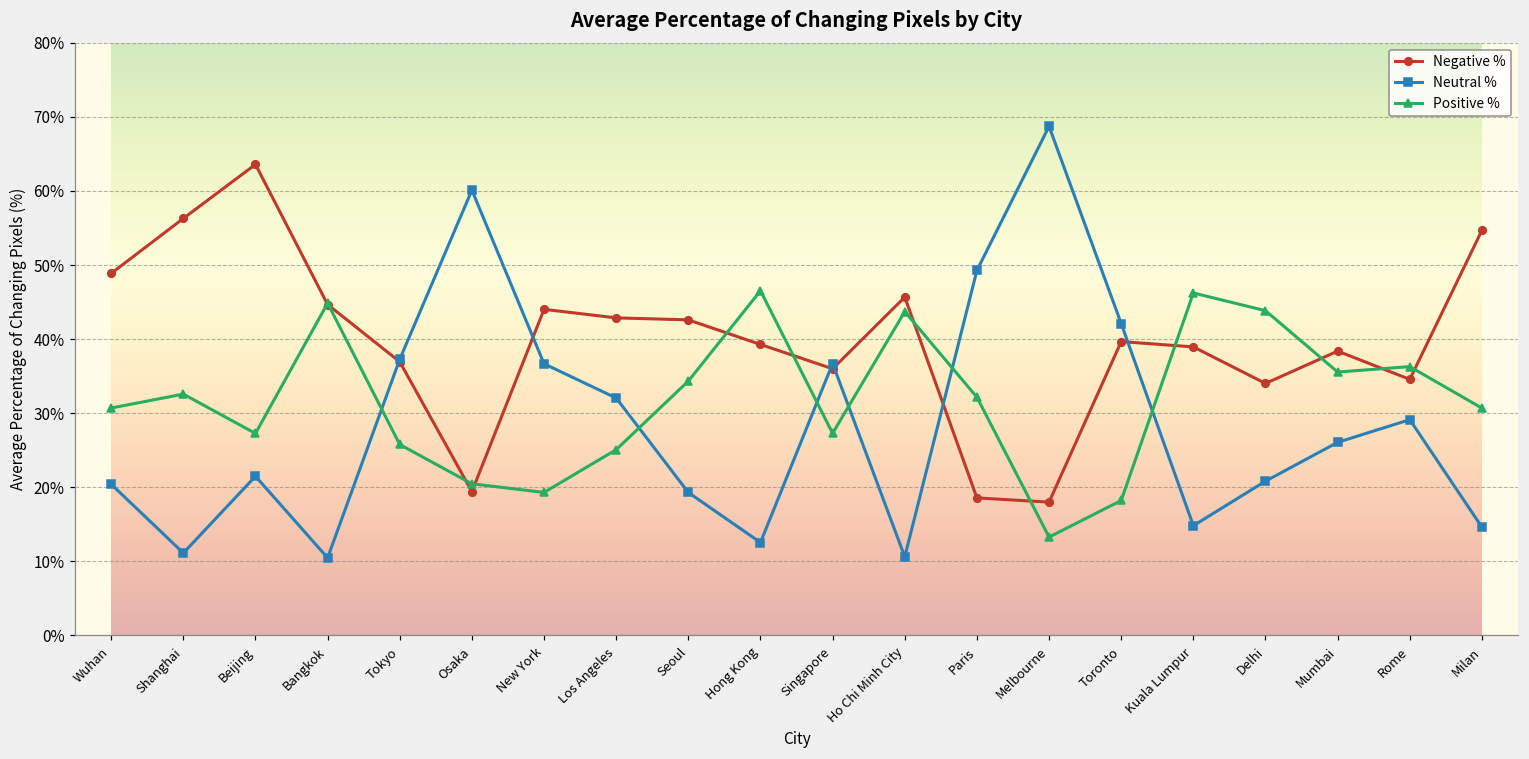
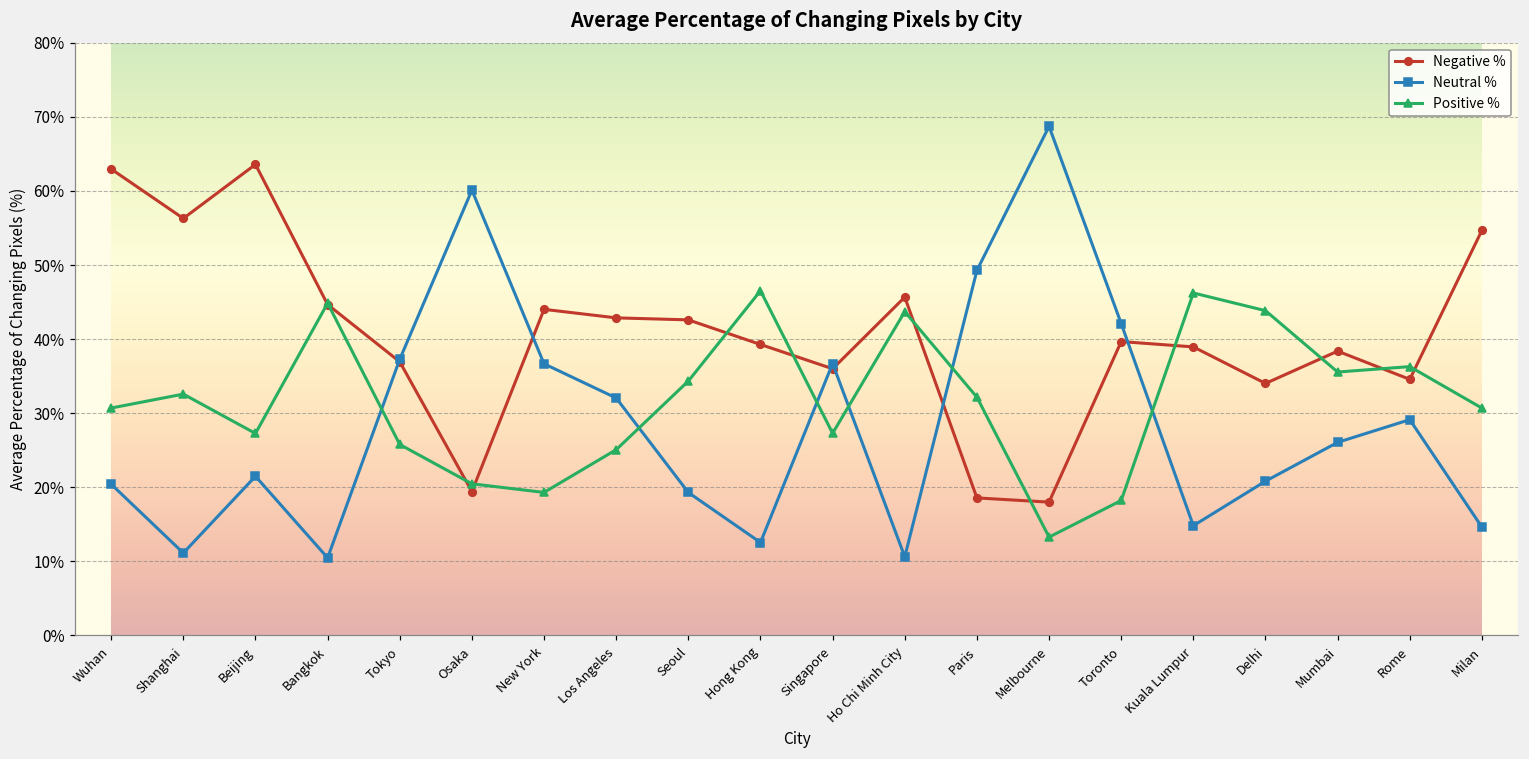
  {
    "Negative %": {
-     "Wuhan": "49%",
+     "Wuhan": "63%",
      "Shanghai": "56%",
      "Beijing": "64%",
      "Osaka": "19%",
      "New York": "44%",
      "Los Angeles": "43%",
      "Seoul": "43%",
      "Hong Kong": "39%",
      "Singapore": "36%",
      "Ho Chi Minh City": "46%",
      "Paris": "19%",
      "Melbourne": "18%",
      "Toronto": "40%",
      "Kuala Lumpur": "39%",
      "Delhi": "34%",
      "Mumbai": "38%",
      "Rome": "35%",
      "Milan": "55%"
    },
    "Neutral %": {
      "Wuhan": "20%",
      "Shanghai": "11%",
      "Beijing": "21%",
      "Bangkok": "10%",
      "Osaka": "60%",
      "New York": "37%",
      "Los Angeles": "32%",
      "Seoul": "19%",
      "Hong Kong": "13%",
      "Singapore": "37%",
      "Ho Chi Minh City": "11%",
      "Paris": "49%",
      "Melbourne": "69%",
      "Toronto": "42%",
      "Kuala Lumpur": "15%",
      "Delhi": "21%",
      "Mumbai": "26%",
      "Rome": "29%",
      "Milan": "15%"
    },
    "Positive %": {
      "Wuhan": "31%",
      "Shanghai": "33%",
      "Beijing": "27%",
      "Tokyo": "26%",
      "Osaka": "20%",
      "New York": "19%",
      "Los Angeles": "25%",
      "Seoul": "34%",
      "Hong Kong": "47%",
      "Singapore": "27%",
      "Ho Chi Minh City": "44%",
      "Paris": "32%",
      "Melbourne": "13%",
      "Toronto": "18%",
      "Kuala Lumpur": "46%",
      "Delhi": "44%",
      "Mumbai": "36%",
      "Rome": "36%",
      "Milan": "31%"
    }
  }
